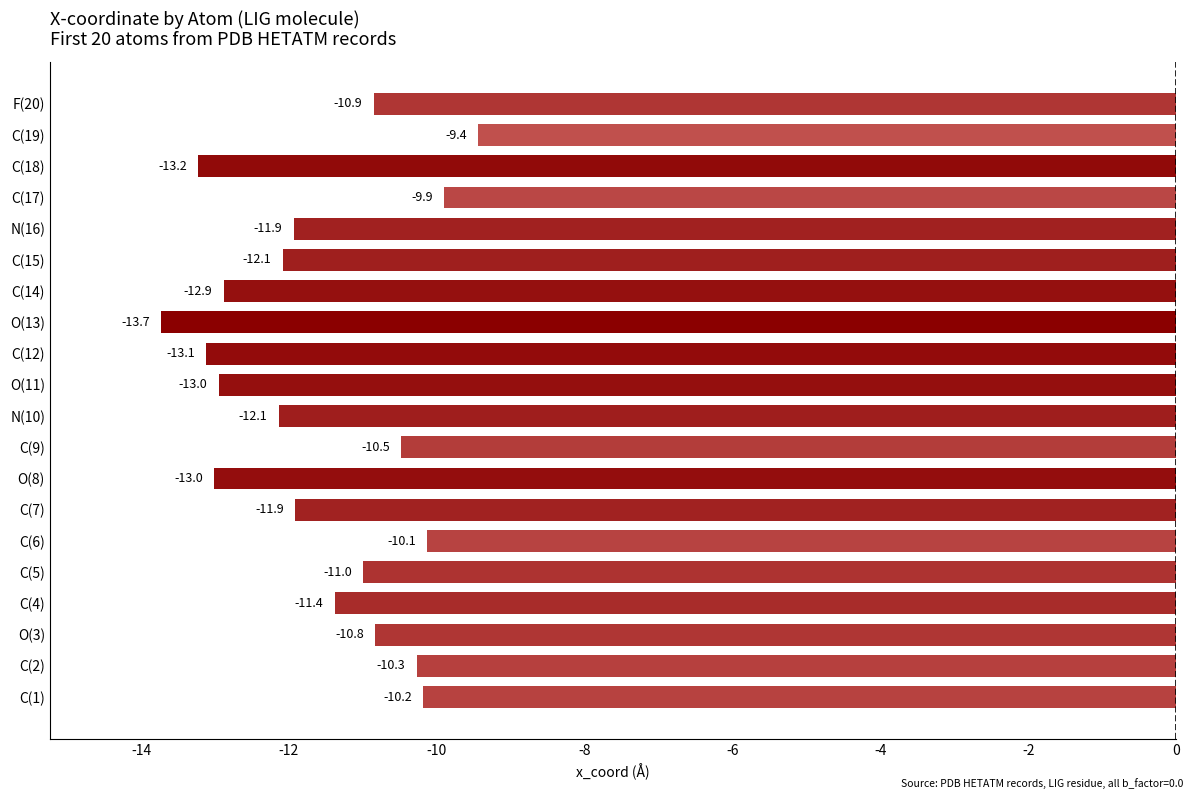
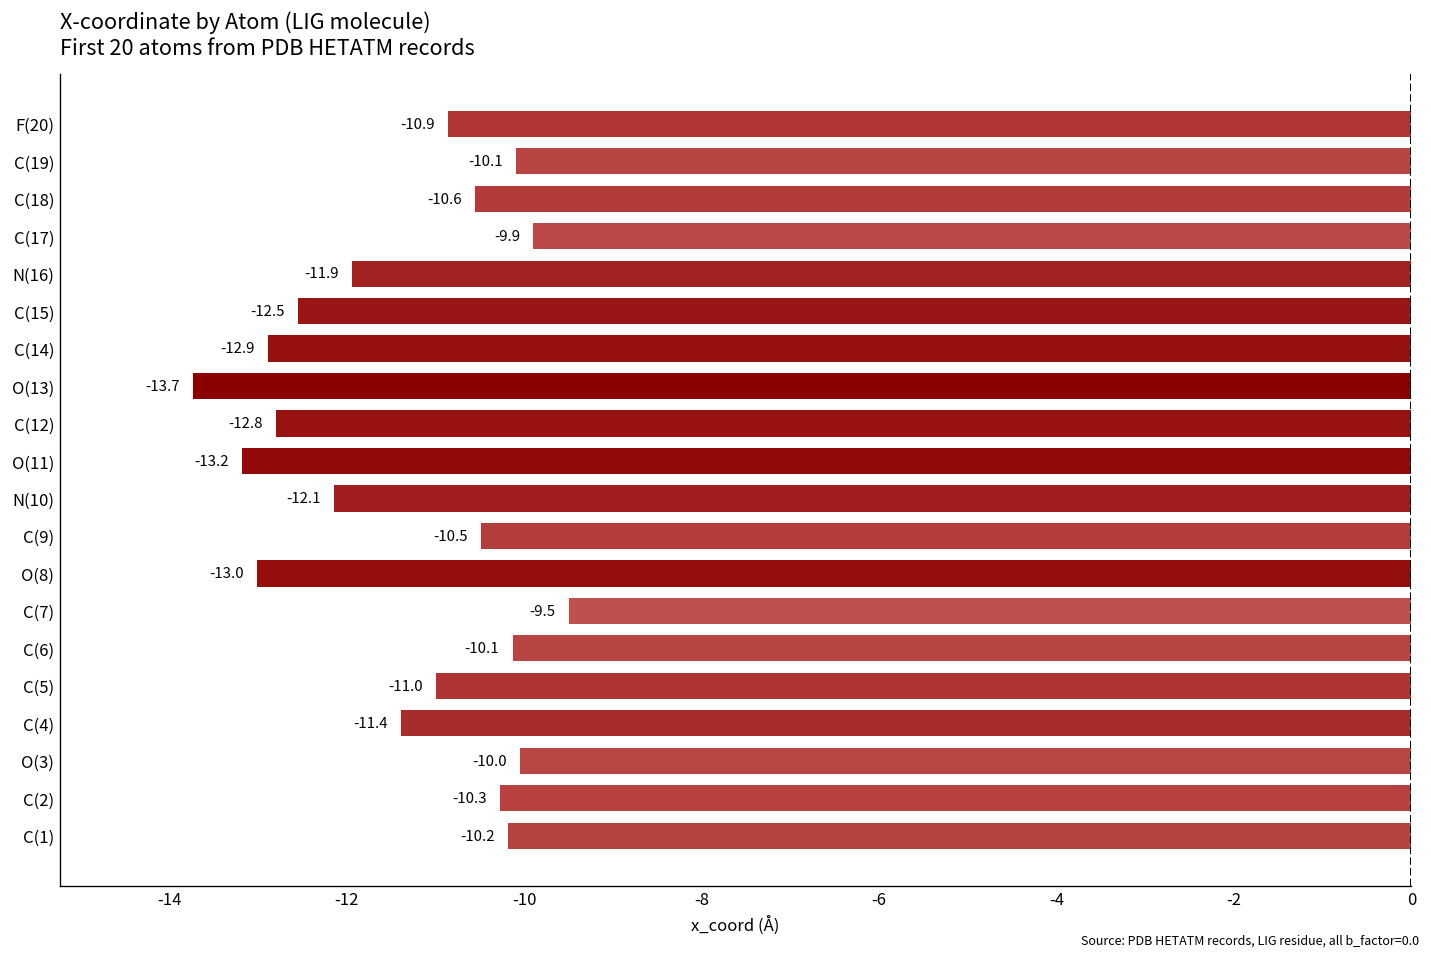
  {
    "F(20)": -10.9,
-   "C(19)": -9.4,
-   "C(18)": -13.2,
+   "C(19)": -10.1,
+   "C(18)": -10.6,
    "C(17)": -9.9,
    "N(16)": -11.9,
-   "C(15)": -12.1,
+   "C(15)": -12.5,
    "C(14)": -12.9,
    "O(13)": -13.7,
-   "C(12)": -13.1,
-   "O(11)": -13.0,
+   "C(12)": -12.8,
+   "O(11)": -13.2,
    "N(10)": -12.1,
    "C(9)": -10.5,
    "O(8)": -13.0,
-   "C(7)": -11.9,
+   "C(7)": -9.5,
    "C(6)": -10.1,
    "C(5)": -11.0,
    "C(4)": -11.4,
-   "O(3)": -10.8,
+   "O(3)": -10.0,
    "C(2)": -10.3,
    "C(1)": -10.2
  }
